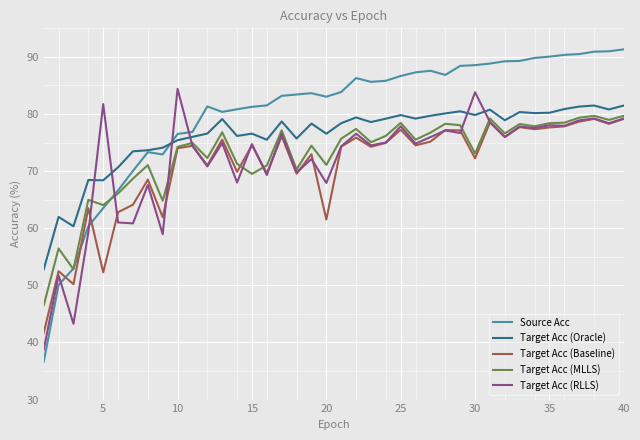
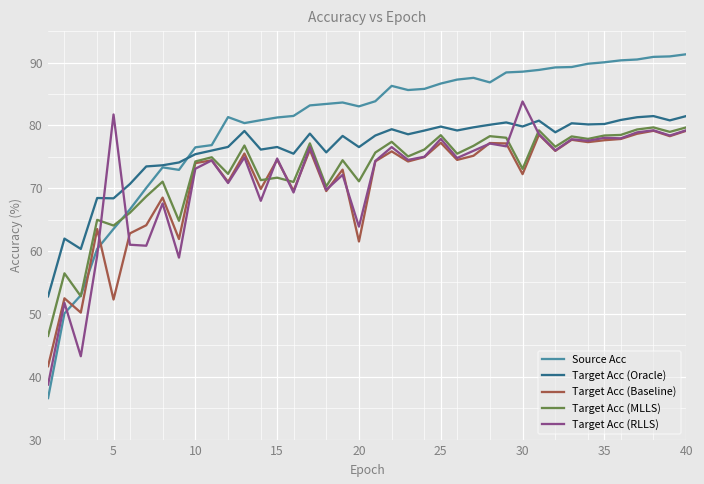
  {
    "Target Acc (Baseline)": {
      "5": 52,
      "20": 62,
      "25": 77,
      "30": 72
    },
    "Target Acc (MLLS)": {
      "5": 64,
-     "15": 70,
+     "15": 72,
      "20": 71,
      "25": 78,
      "30": 73,
      "40": 80
    },
    "Target Acc (RLLS)": {
      "5": 82,
-     "10": 84,
-     "20": 68,
+     "10": 73,
+     "20": 64,
      "25": 78,
      "30": 84
    }
  }
